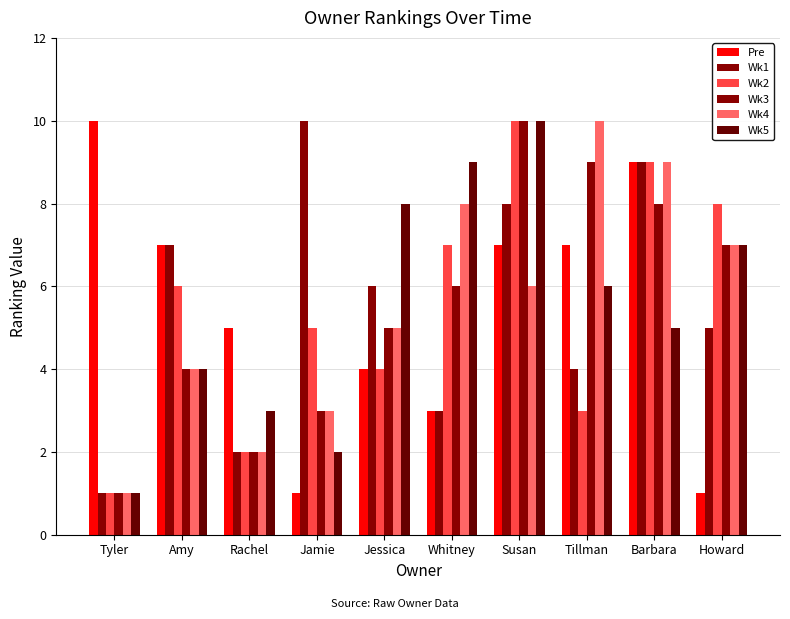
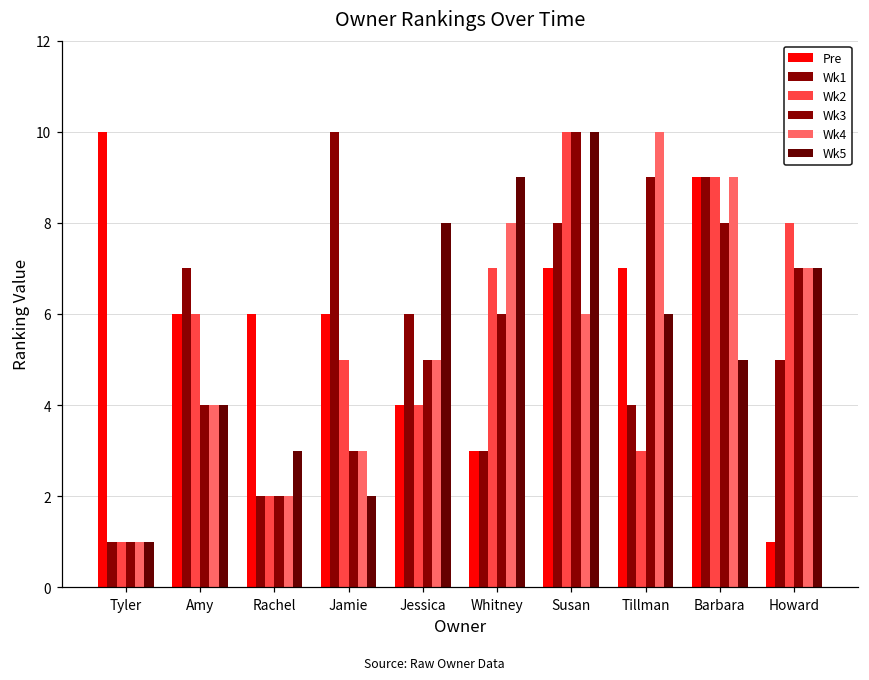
  {
    "Pre": {
      "Tyler": 10,
-     "Amy": 7,
-     "Rachel": 5,
-     "Jamie": 1,
+     "Amy": 6,
+     "Rachel": 6,
+     "Jamie": 6,
      "Jessica": 4,
      "Whitney": 3,
      "Susan": 7,
      "Tillman": 7,
      "Barbara": 9,
      "Howard": 1
    }
  }
